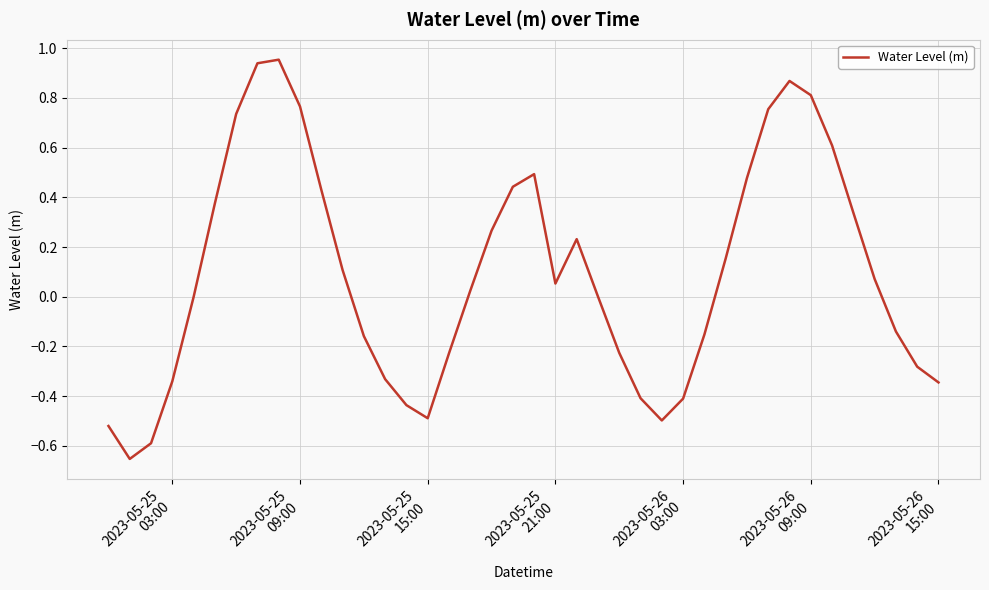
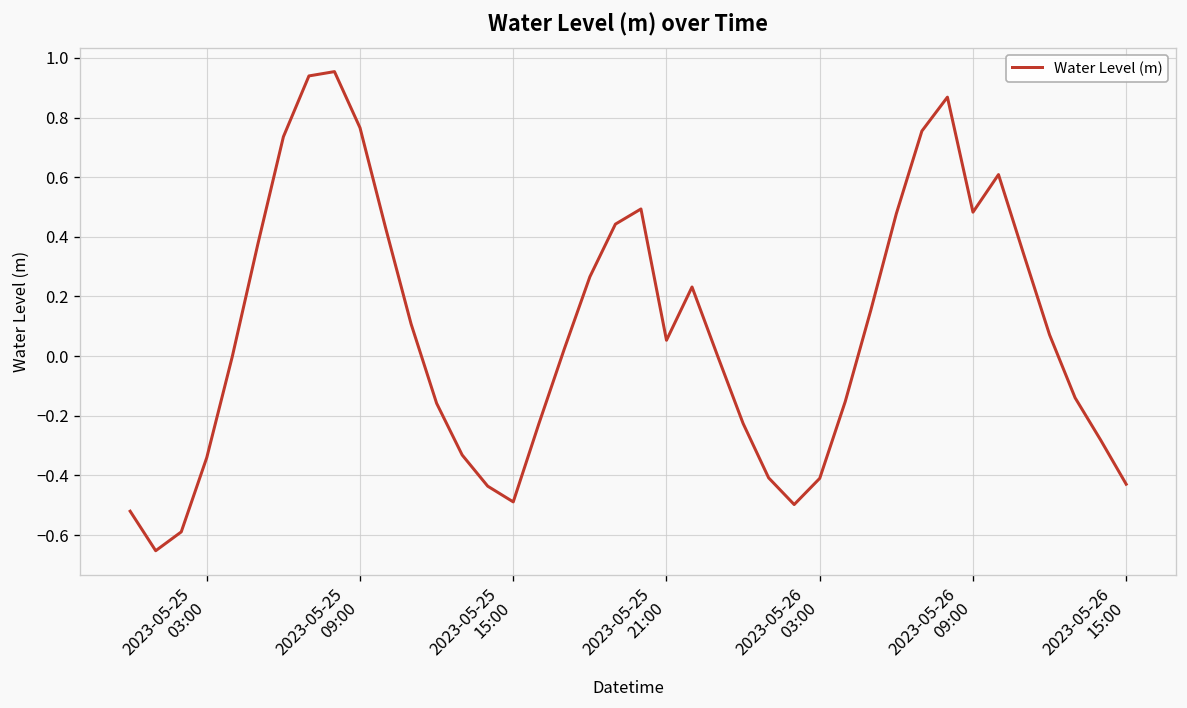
  {
    "2023-05-25 03:00": -0.34,
    "2023-05-25 09:00": 0.77,
    "2023-05-25 15:00": -0.49,
    "2023-05-25 21:00": 0.05,
    "2023-05-26 03:00": -0.41,
-   "2023-05-26 09:00": 0.81,
-   "2023-05-26 15:00": -0.34
+   "2023-05-26 09:00": 0.48,
+   "2023-05-26 15:00": -0.43
  }
